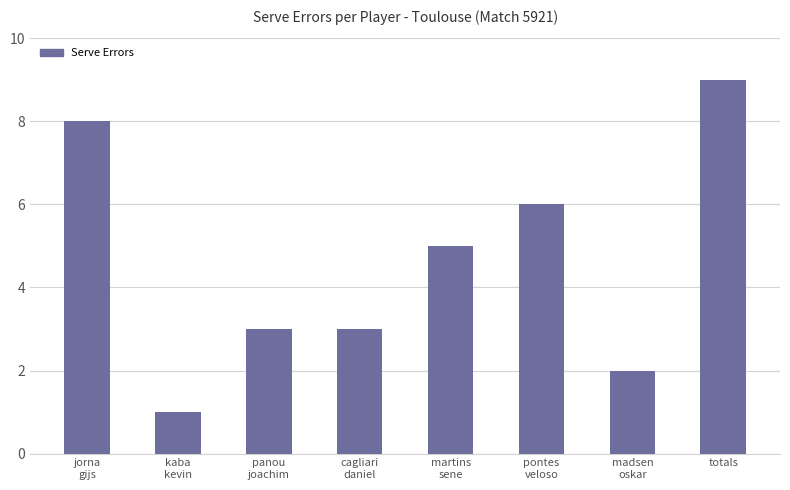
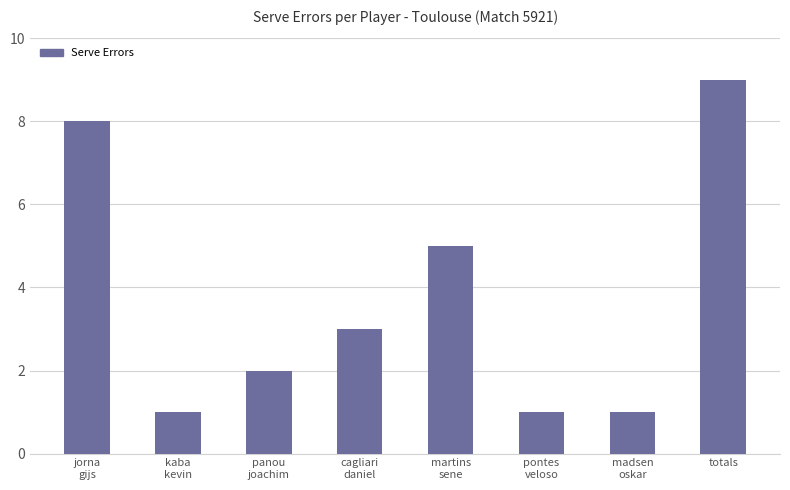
  {
    "jorna gijs": 8,
    "kaba kevin": 1,
-   "panou joachim": 3,
+   "panou joachim": 2,
    "cagliari daniel": 3,
    "martins sene": 5,
-   "pontes veloso": 6,
-   "madsen oskar": 2,
+   "pontes veloso": 1,
+   "madsen oskar": 1,
    "totals": 9
  }
